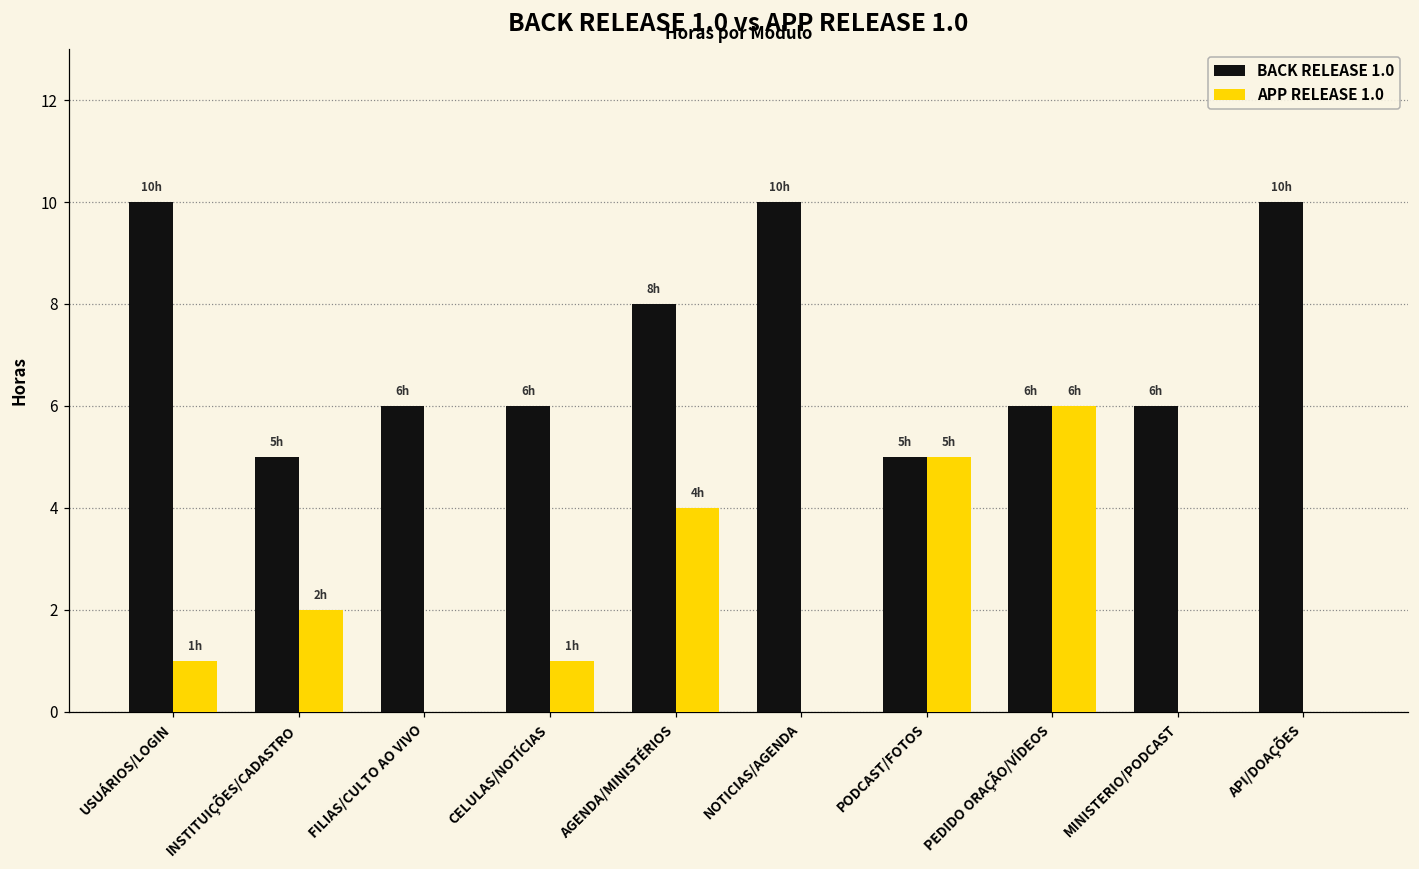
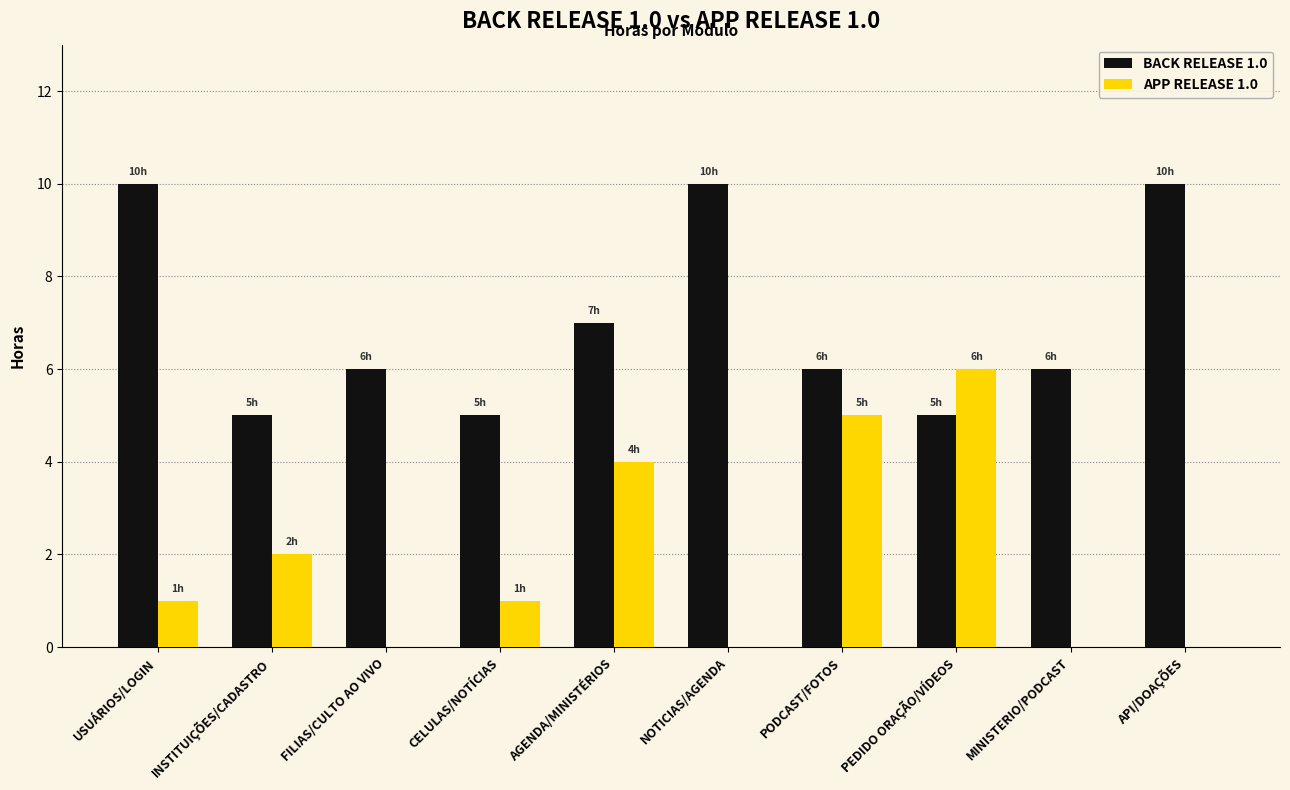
  {
    "BACK RELEASE 1.0": {
      "USUÁRIOS/LOGIN": "10h",
      "INSTITUIÇÕES/CADASTRO": "5h",
      "FILIAS/CULTO AO VIVO": "6h",
-     "CELULAS/NOTÍCIAS": "6h",
-     "AGENDA/MINISTÉRIOS": "8h",
+     "CELULAS/NOTÍCIAS": "5h",
+     "AGENDA/MINISTÉRIOS": "7h",
      "NOTICIAS/AGENDA": "10h",
-     "PODCAST/FOTOS": "5h",
-     "PEDIDO ORAÇÃO/VÍDEOS": "6h",
+     "PODCAST/FOTOS": "6h",
+     "PEDIDO ORAÇÃO/VÍDEOS": "5h",
      "MINISTERIO/PODCAST": "6h",
      "API/DOAÇÕES": "10h"
    },
    "APP RELEASE 1.0": {
      "USUÁRIOS/LOGIN": "1h",
      "INSTITUIÇÕES/CADASTRO": "2h",
      "CELULAS/NOTÍCIAS": "1h",
      "AGENDA/MINISTÉRIOS": "4h",
      "PODCAST/FOTOS": "5h",
      "PEDIDO ORAÇÃO/VÍDEOS": "6h"
    }
  }
